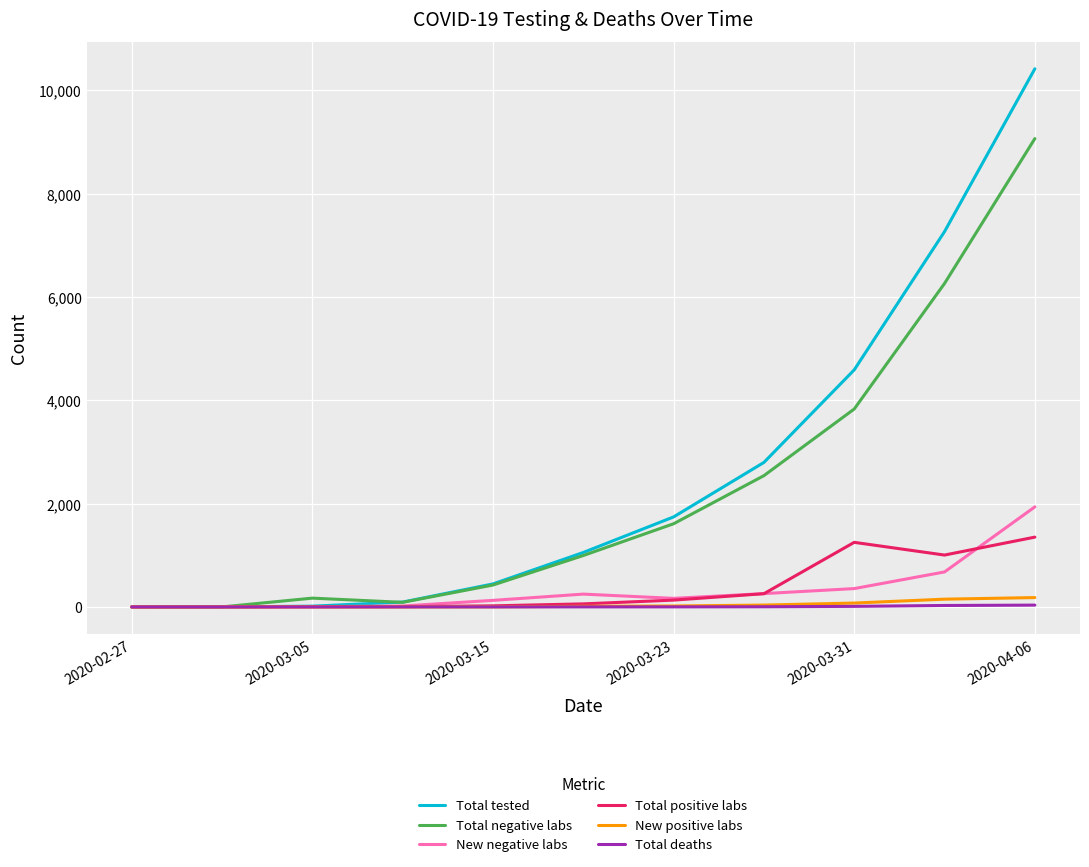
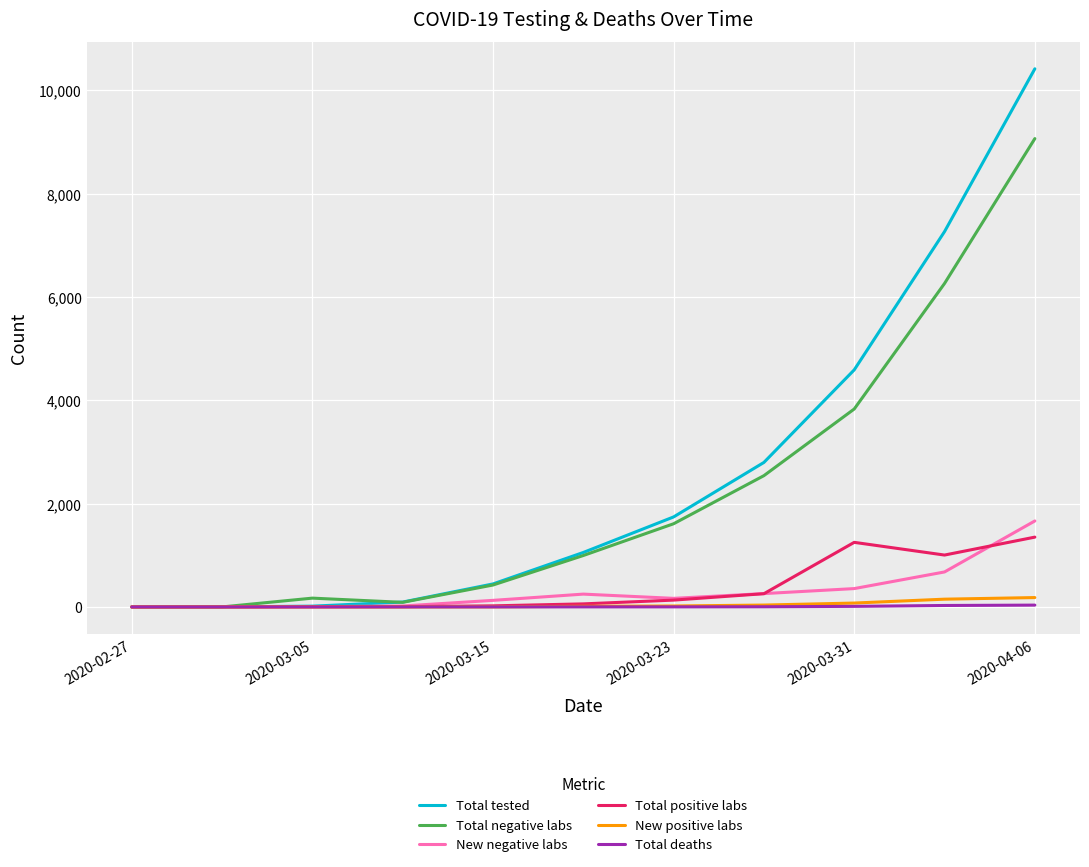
  {
    "Total tested": {
      "2020-03-23": "1,700",
      "2020-03-31": "4,600",
      "2020-04-06": "10,400"
    },
    "Total negative labs": {
      "2020-03-05": "200",
      "2020-03-23": "1,600",
      "2020-03-31": "3,800",
      "2020-04-06": "9,100"
    },
    "New negative labs": {
      "2020-03-15": "100",
      "2020-03-31": "400",
-     "2020-04-06": "1,900"
+     "2020-04-06": "1,700"
    },
    "Total positive labs": {
      "2020-03-31": "1,300",
      "2020-04-06": "1,400"
    },
    "New positive labs": {
      "2020-03-31": "100",
      "2020-04-06": "200"
    },
    "Total deaths": {
      "2020-03-31": "0",
      "2020-04-06": "0"
    }
  }
